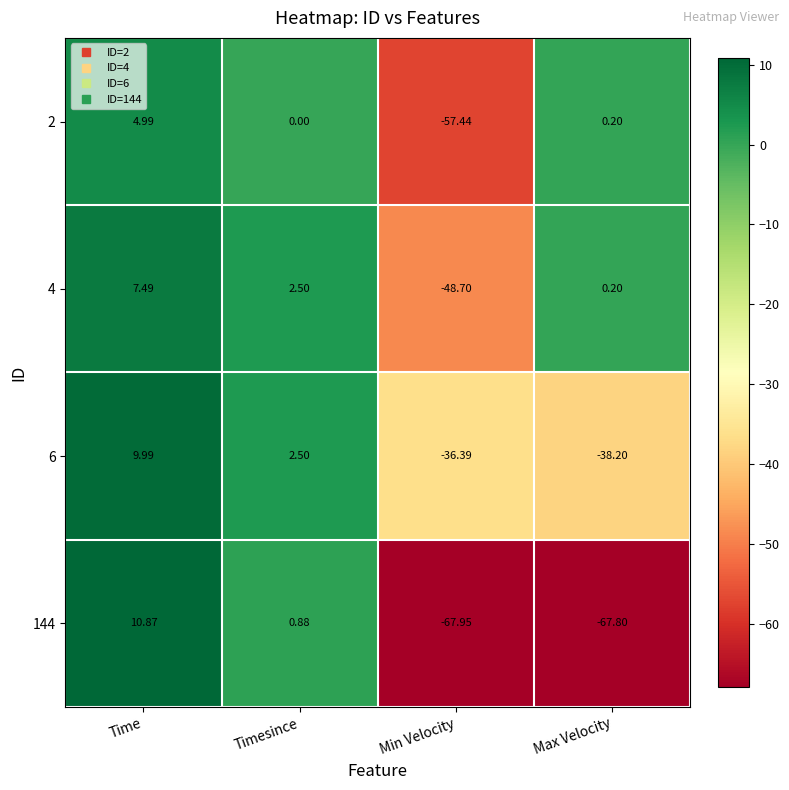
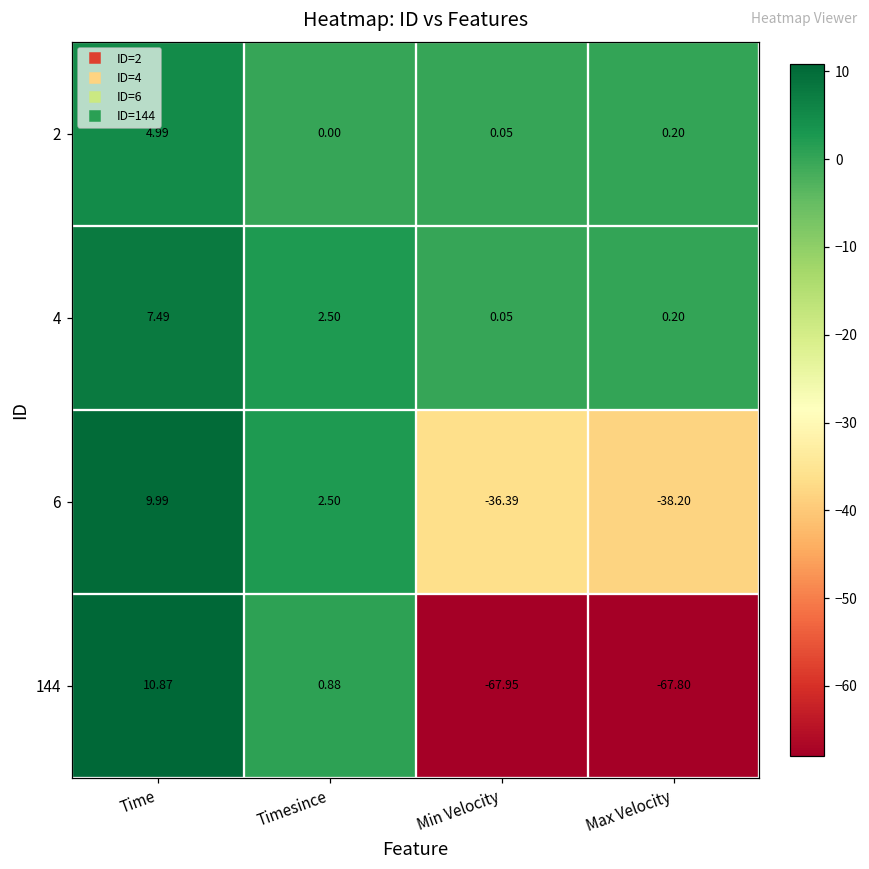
  {
    "2": {
      "Time": 4.99,
      "Timesince": 0.00,
-     "Min Velocity": -57.44,
+     "Min Velocity": 0.05,
      "Max Velocity": 0.20
    },
    "4": {
      "Time": 7.49,
      "Timesince": 2.50,
-     "Min Velocity": -48.70,
+     "Min Velocity": 0.05,
      "Max Velocity": 0.20
    },
    "6": {
      "Time": 9.99,
      "Timesince": 2.50,
      "Min Velocity": -36.39,
      "Max Velocity": -38.20
    },
    "144": {
      "Time": 10.87,
      "Timesince": 0.88,
      "Min Velocity": -67.95,
      "Max Velocity": -67.80
    }
  }
